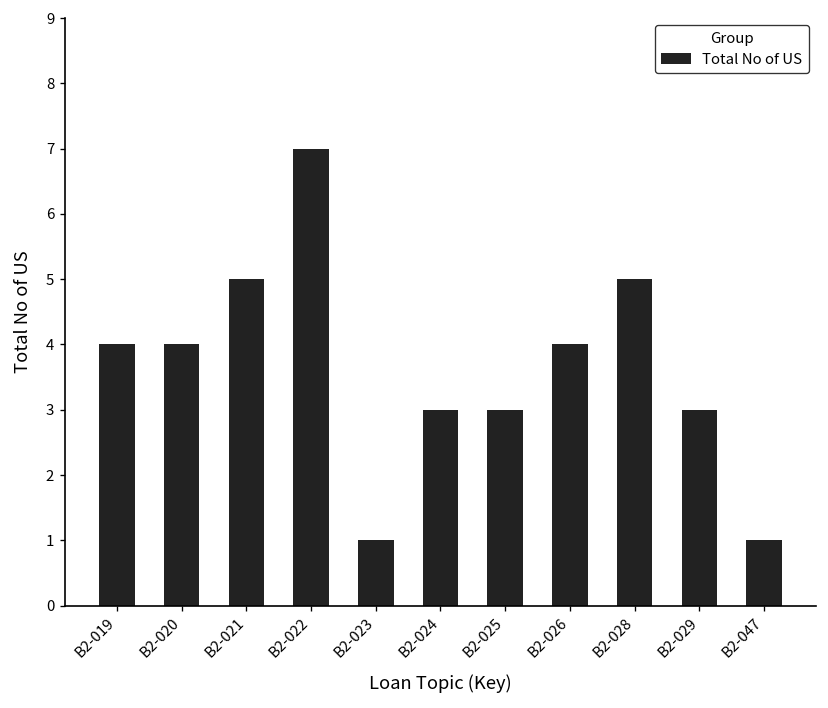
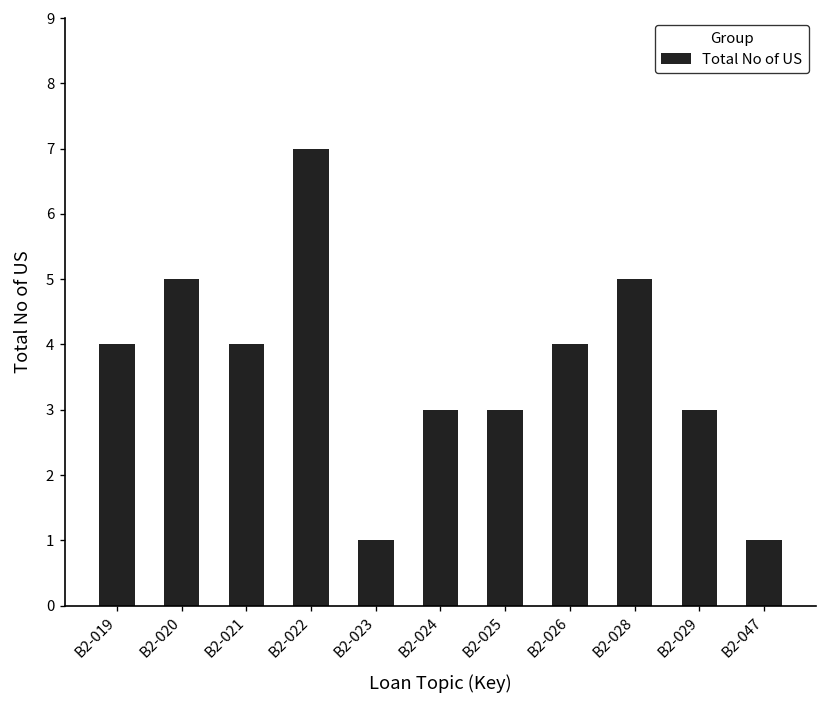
  {
    "B2-019": 4,
-   "B2-020": 4,
-   "B2-021": 5,
+   "B2-020": 5,
+   "B2-021": 4,
    "B2-022": 7,
    "B2-023": 1,
    "B2-024": 3,
    "B2-025": 3,
    "B2-026": 4,
    "B2-028": 5,
    "B2-029": 3,
    "B2-047": 1
  }
